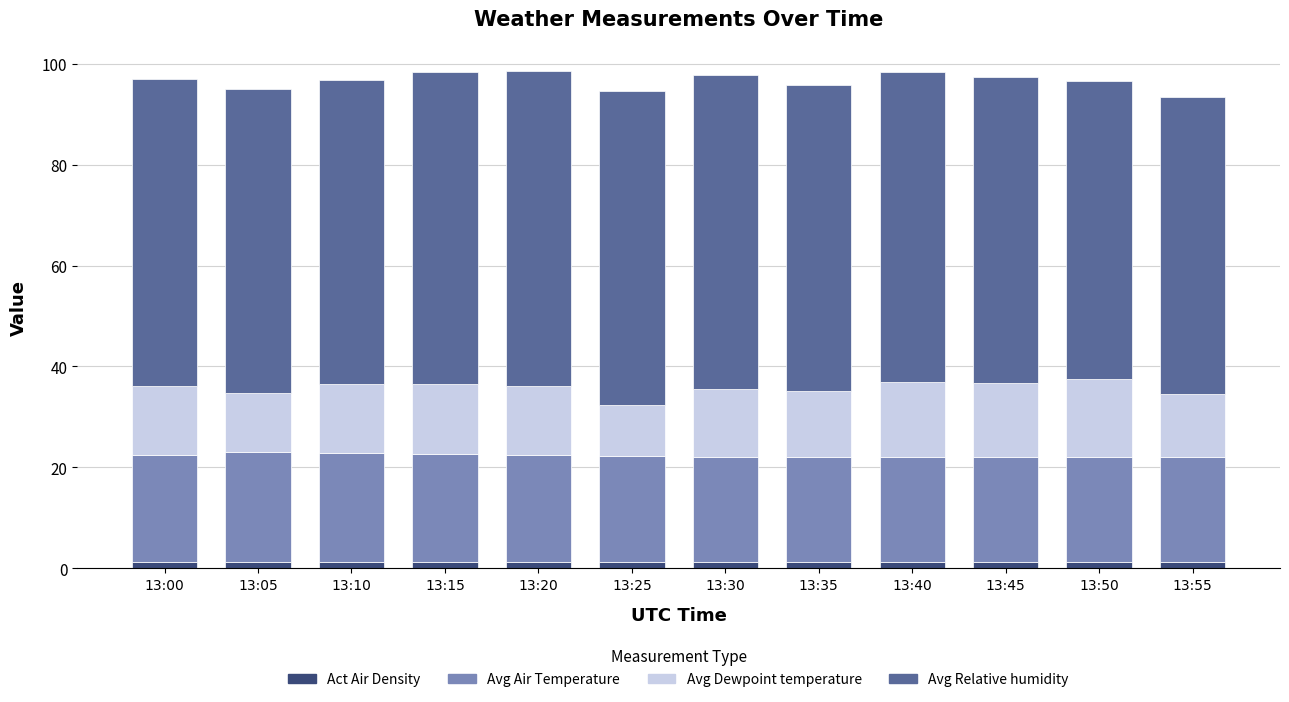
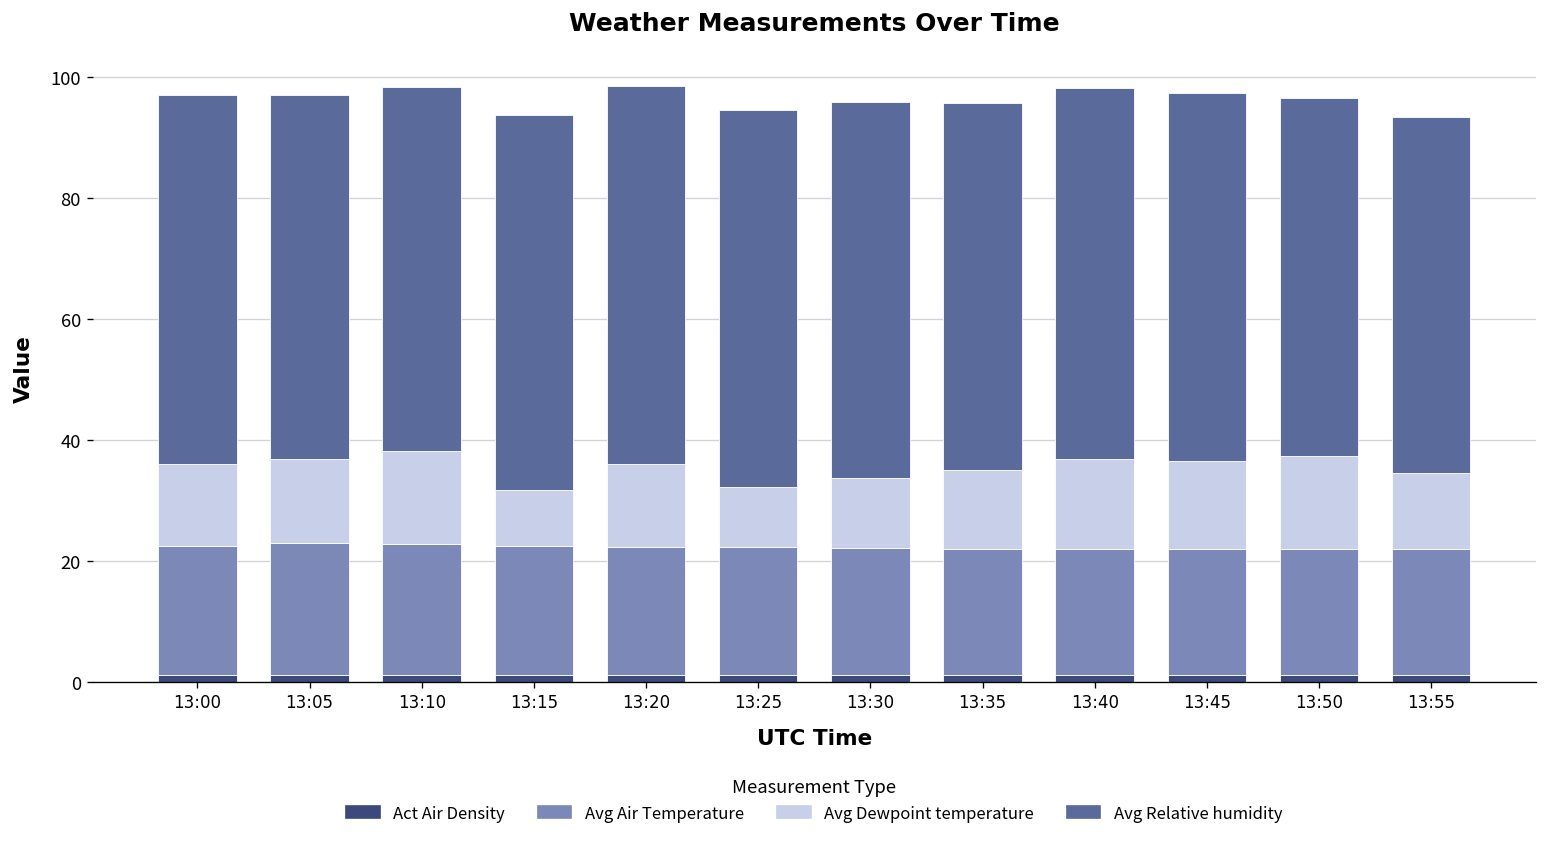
  {
    "Avg Dewpoint temperature": {
      "13:00": 14,
-     "13:05": 12,
-     "13:10": 14,
-     "13:15": 14,
+     "13:05": 14,
+     "13:10": 15,
+     "13:15": 9,
      "13:20": 14,
      "13:25": 10,
-     "13:30": 13,
+     "13:30": 12,
      "13:35": 13,
      "13:40": 15,
      "13:45": 15,
      "13:50": 15,
      "13:55": 13
    }
  }
